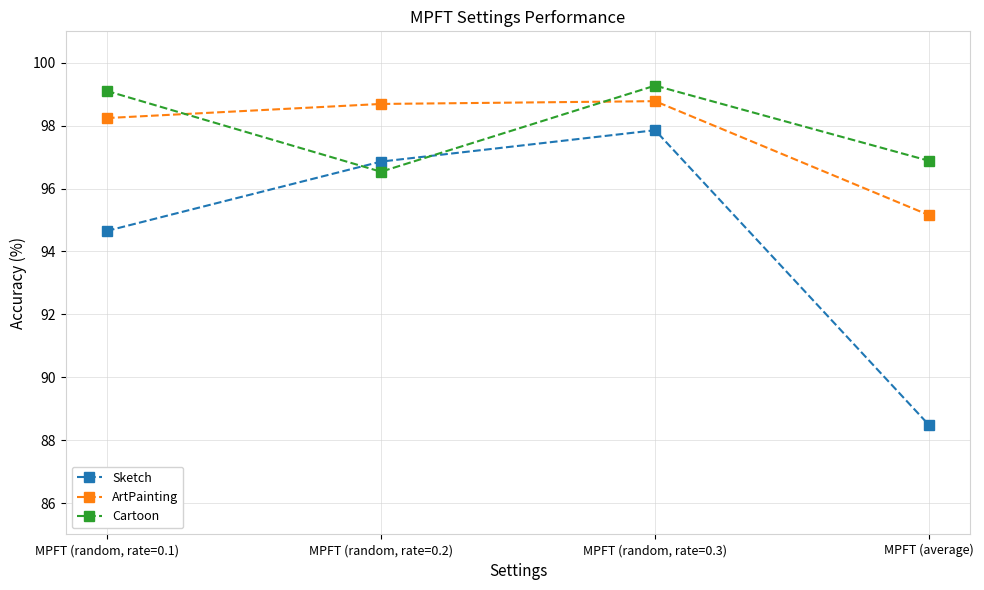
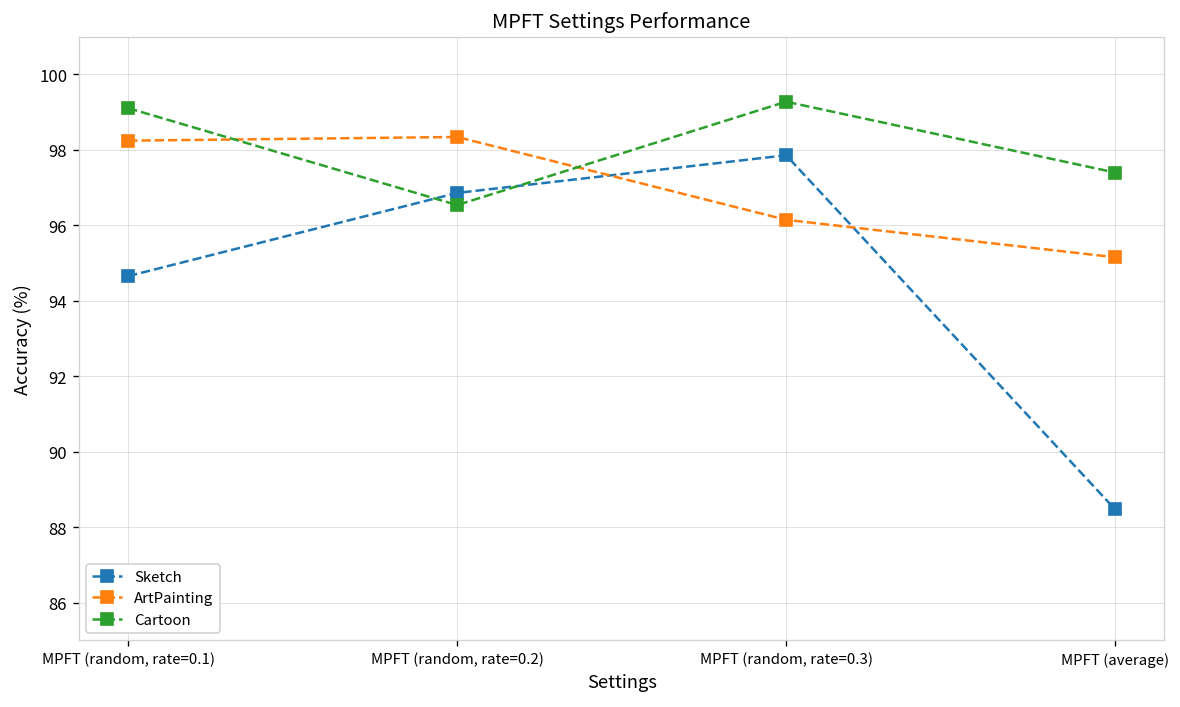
  {
    "Sketch": {
      "MPFT (random, rate=0.1)": 94.7,
      "MPFT (random, rate=0.2)": 96.9,
      "MPFT (random, rate=0.3)": 97.9,
      "MPFT (average)": 88.5
    },
    "ArtPainting": {
      "MPFT (random, rate=0.1)": 98.2,
-     "MPFT (random, rate=0.2)": 98.7,
-     "MPFT (random, rate=0.3)": 98.8,
+     "MPFT (random, rate=0.2)": 98.3,
+     "MPFT (random, rate=0.3)": 96.1,
      "MPFT (average)": 95.2
    },
    "Cartoon": {
      "MPFT (random, rate=0.1)": 99.1,
      "MPFT (random, rate=0.2)": 96.5,
      "MPFT (random, rate=0.3)": 99.3,
-     "MPFT (average)": 96.9
+     "MPFT (average)": 97.4
    }
  }
